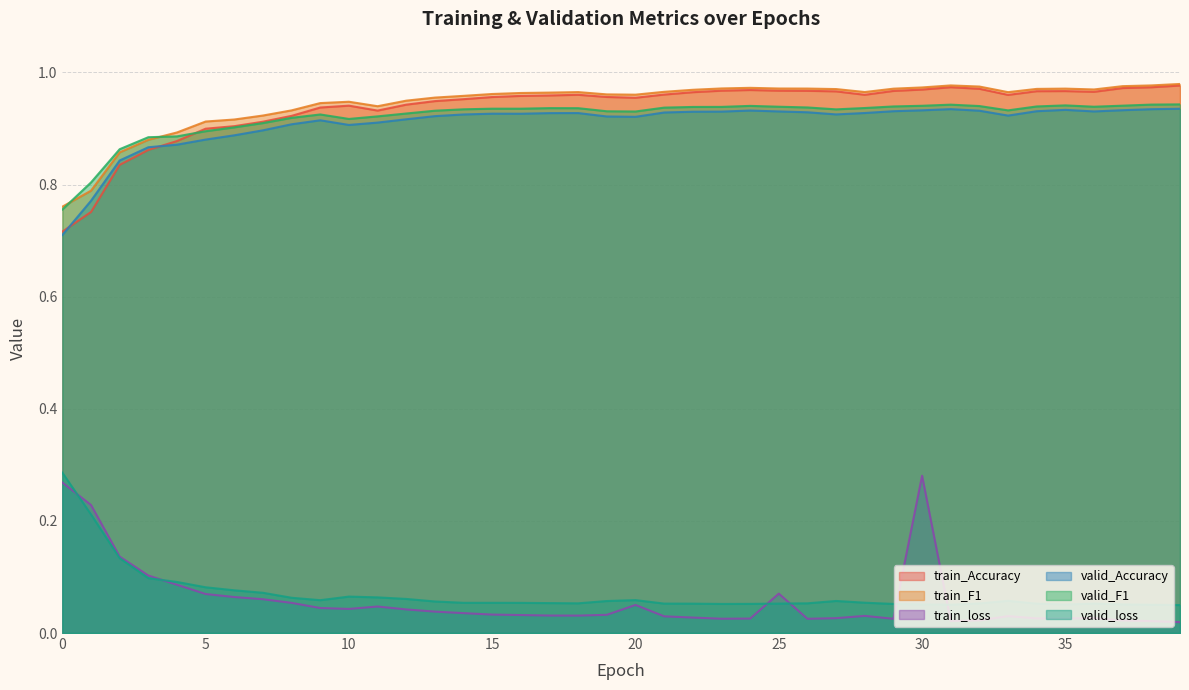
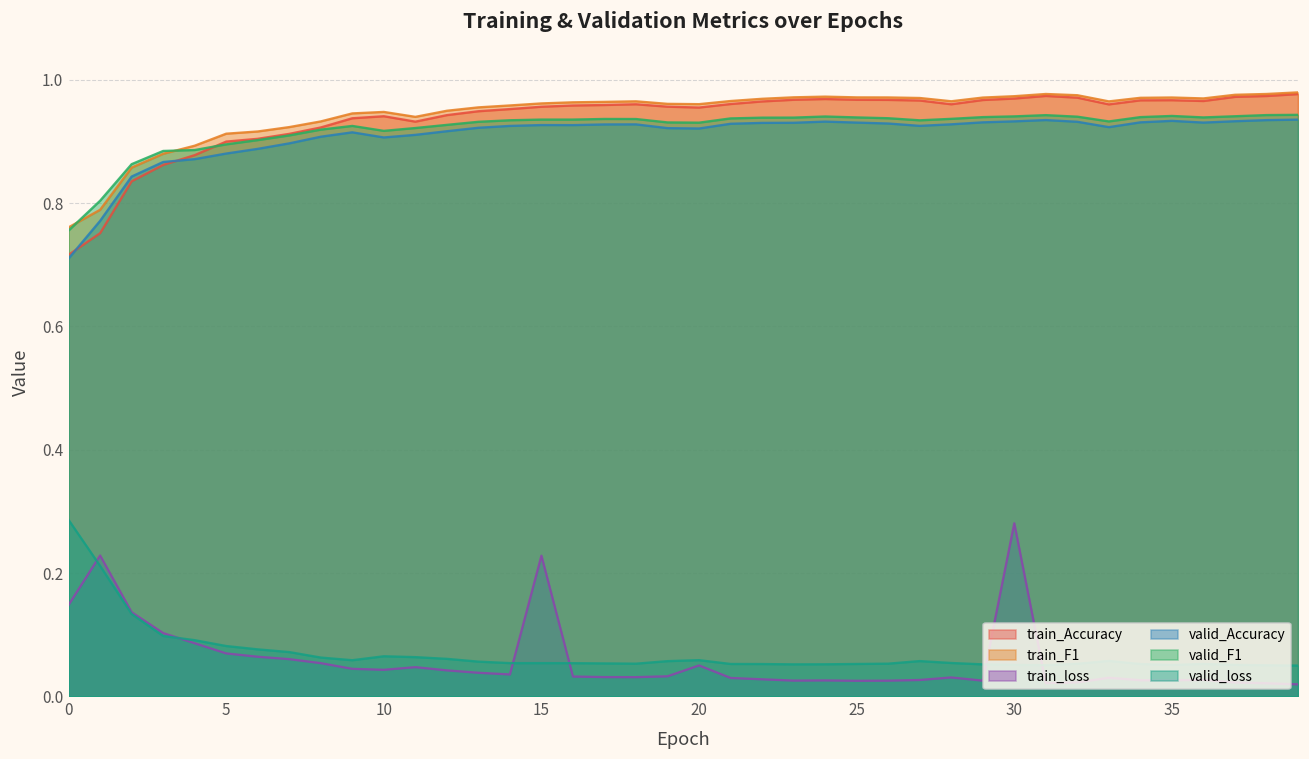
  {
    "train_loss": {
-     "0": 0.27,
+     "0": 0.15,
      "5": 0.07,
      "10": 0.04,
-     "15": 0.03,
+     "15": 0.23,
      "20": 0.05,
-     "25": 0.07,
+     "25": 0.03,
      "30": 0.28
    }
  }
